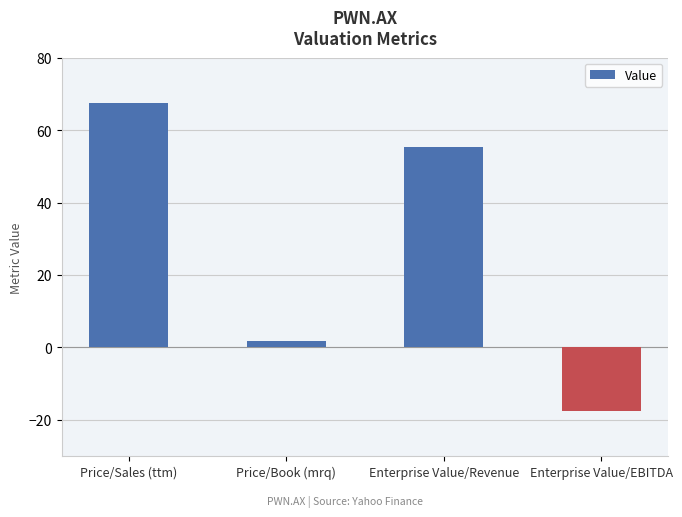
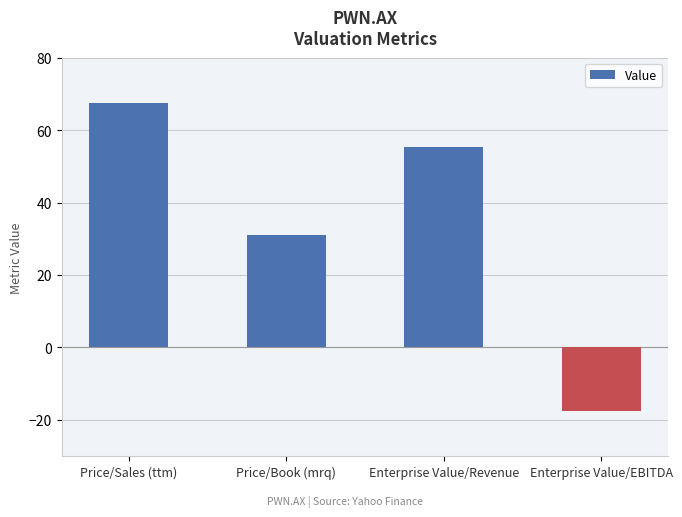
  {
    "Price/Sales (ttm)": 68,
-   "Price/Book (mrq)": 2,
+   "Price/Book (mrq)": 31,
    "Enterprise Value/Revenue": 55,
    "Enterprise Value/EBITDA": -18
  }
